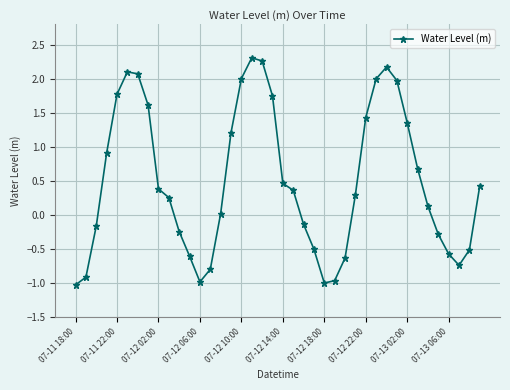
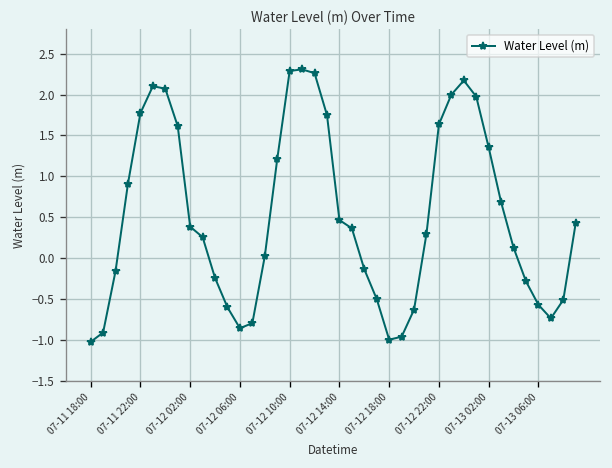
  {
    "07-11 18:00": -1.0,
    "07-11 22:00": 1.8,
    "07-12 02:00": 0.4,
-   "07-12 06:00": -1.0,
-   "07-12 10:00": 2.0,
+   "07-12 06:00": -0.9,
+   "07-12 10:00": 2.3,
    "07-12 14:00": 0.5,
    "07-12 18:00": -1.0,
-   "07-12 22:00": 1.4,
+   "07-12 22:00": 1.6,
    "07-13 02:00": 1.4,
    "07-13 06:00": -0.6
  }
